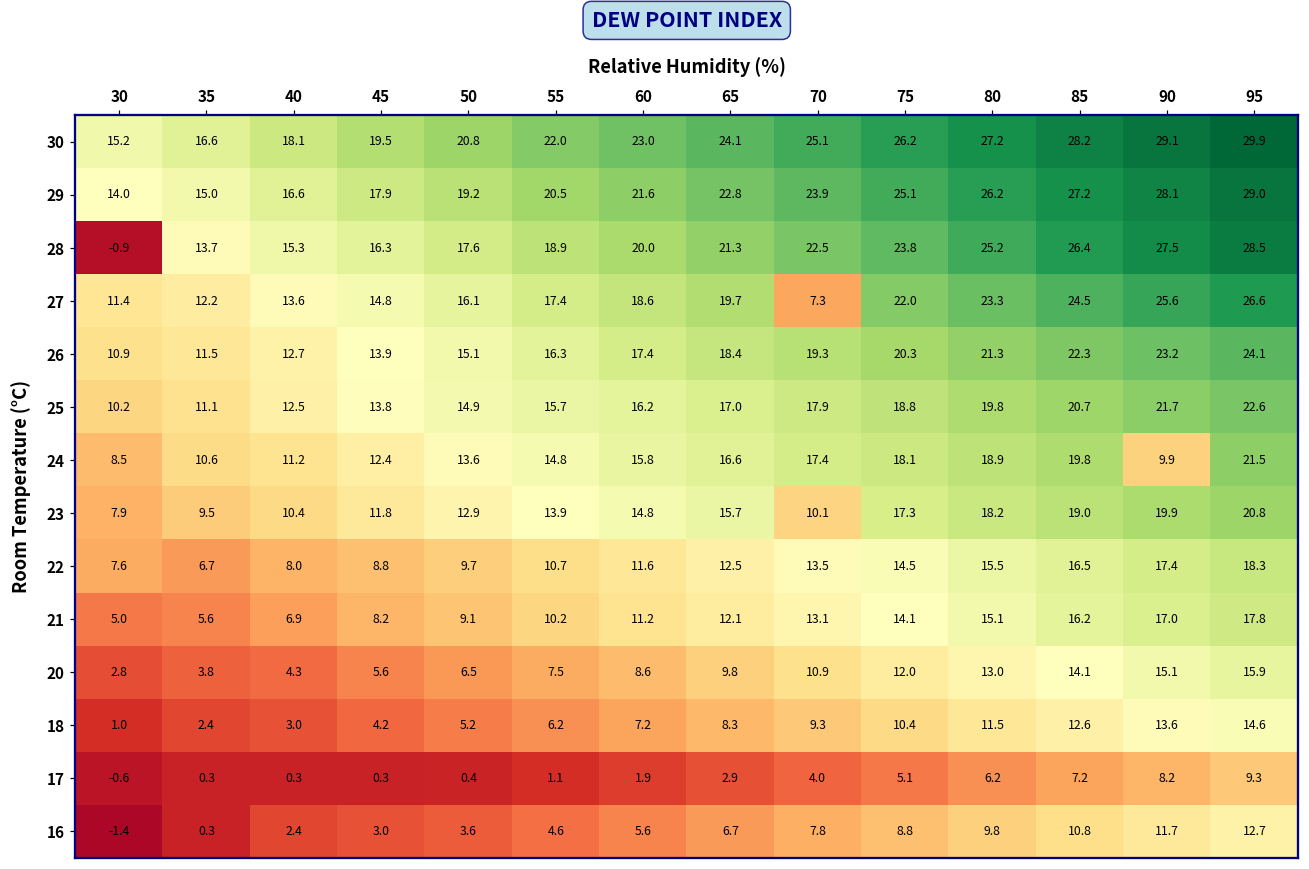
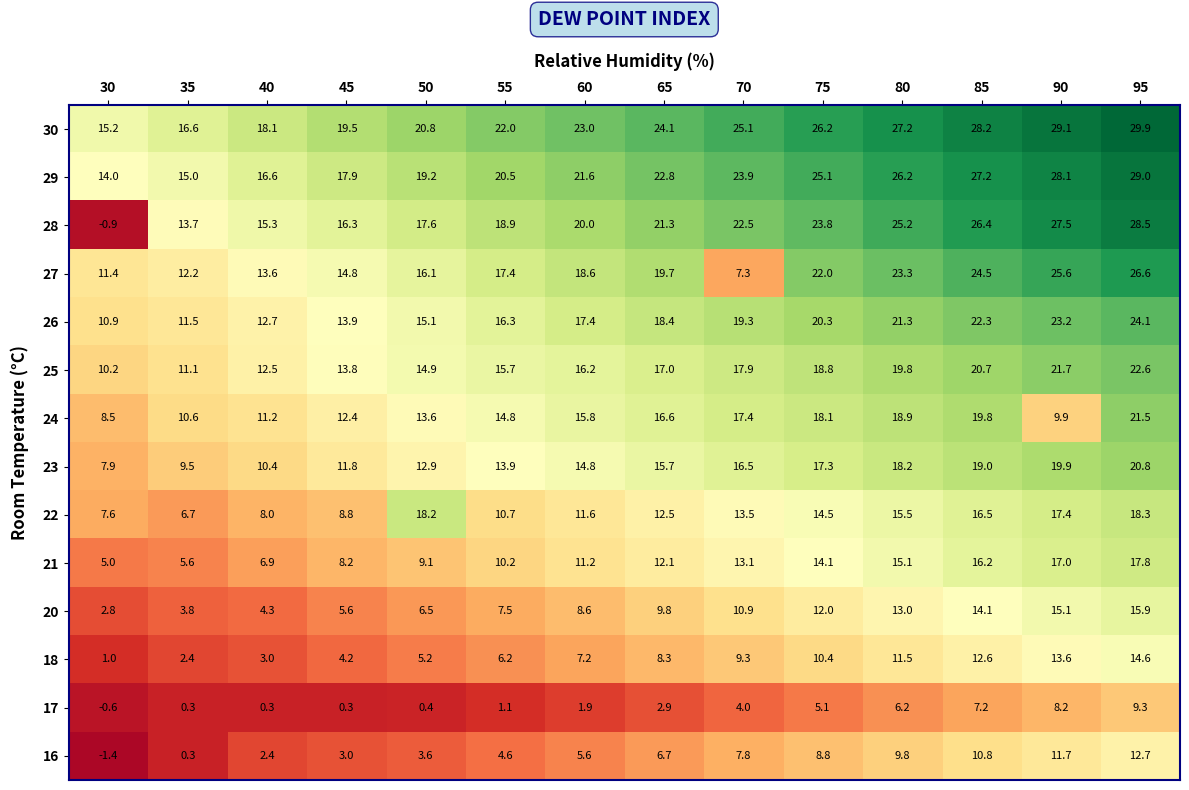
  {
    "30": {
      "30": 15.2,
      "35": 16.6,
      "40": 18.1,
      "45": 19.5,
      "50": 20.8,
      "55": 22.0,
      "60": 23.0,
      "65": 24.1,
      "70": 25.1,
      "75": 26.2,
      "80": 27.2,
      "85": 28.2,
      "90": 29.1,
      "95": 29.9
    },
    "29": {
      "30": 14.0,
      "35": 15.0,
      "40": 16.6,
      "45": 17.9,
      "50": 19.2,
      "55": 20.5,
      "60": 21.6,
      "65": 22.8,
      "70": 23.9,
      "75": 25.1,
      "80": 26.2,
      "85": 27.2,
      "90": 28.1,
      "95": 29.0
    },
    "28": {
      "30": -0.9,
      "35": 13.7,
      "40": 15.3,
      "45": 16.3,
      "50": 17.6,
      "55": 18.9,
      "60": 20.0,
      "65": 21.3,
      "70": 22.5,
      "75": 23.8,
      "80": 25.2,
      "85": 26.4,
      "90": 27.5,
      "95": 28.5
    },
    "27": {
      "30": 11.4,
      "35": 12.2,
      "40": 13.6,
      "45": 14.8,
      "50": 16.1,
      "55": 17.4,
      "60": 18.6,
      "65": 19.7,
      "70": 7.3,
      "75": 22.0,
      "80": 23.3,
      "85": 24.5,
      "90": 25.6,
      "95": 26.6
    },
    "26": {
      "30": 10.9,
      "35": 11.5,
      "40": 12.7,
      "45": 13.9,
      "50": 15.1,
      "55": 16.3,
      "60": 17.4,
      "65": 18.4,
      "70": 19.3,
      "75": 20.3,
      "80": 21.3,
      "85": 22.3,
      "90": 23.2,
      "95": 24.1
    },
    "25": {
      "30": 10.2,
      "35": 11.1,
      "40": 12.5,
      "45": 13.8,
      "50": 14.9,
      "55": 15.7,
      "60": 16.2,
      "65": 17.0,
      "70": 17.9,
      "75": 18.8,
      "80": 19.8,
      "85": 20.7,
      "90": 21.7,
      "95": 22.6
    },
    "24": {
      "30": 8.5,
      "35": 10.6,
      "40": 11.2,
      "45": 12.4,
      "50": 13.6,
      "55": 14.8,
      "60": 15.8,
      "65": 16.6,
      "70": 17.4,
      "75": 18.1,
      "80": 18.9,
      "85": 19.8,
      "90": 9.9,
      "95": 21.5
    },
    "23": {
      "30": 7.9,
      "35": 9.5,
      "40": 10.4,
      "45": 11.8,
      "50": 12.9,
      "55": 13.9,
      "60": 14.8,
      "65": 15.7,
-     "70": 10.1,
+     "70": 16.5,
      "75": 17.3,
      "80": 18.2,
      "85": 19.0,
      "90": 19.9,
      "95": 20.8
    },
    "22": {
      "30": 7.6,
      "35": 6.7,
      "40": 8.0,
      "45": 8.8,
-     "50": 9.7,
+     "50": 18.2,
      "55": 10.7,
      "60": 11.6,
      "65": 12.5,
      "70": 13.5,
      "75": 14.5,
      "80": 15.5,
      "85": 16.5,
      "90": 17.4,
      "95": 18.3
    },
    "21": {
      "30": 5.0,
      "35": 5.6,
      "40": 6.9,
      "45": 8.2,
      "50": 9.1,
      "55": 10.2,
      "60": 11.2,
      "65": 12.1,
      "70": 13.1,
      "75": 14.1,
      "80": 15.1,
      "85": 16.2,
      "90": 17.0,
      "95": 17.8
    },
    "20": {
      "30": 2.8,
      "35": 3.8,
      "40": 4.3,
      "45": 5.6,
      "50": 6.5,
      "55": 7.5,
      "60": 8.6,
      "65": 9.8,
      "70": 10.9,
      "75": 12.0,
      "80": 13.0,
      "85": 14.1,
      "90": 15.1,
      "95": 15.9
    },
    "18": {
      "30": 1.0,
      "35": 2.4,
      "40": 3.0,
      "45": 4.2,
      "50": 5.2,
      "55": 6.2,
      "60": 7.2,
      "65": 8.3,
      "70": 9.3,
      "75": 10.4,
      "80": 11.5,
      "85": 12.6,
      "90": 13.6,
      "95": 14.6
    },
    "17": {
      "30": -0.6,
      "35": 0.3,
      "40": 0.3,
      "45": 0.3,
      "50": 0.4,
      "55": 1.1,
      "60": 1.9,
      "65": 2.9,
      "70": 4.0,
      "75": 5.1,
      "80": 6.2,
      "85": 7.2,
      "90": 8.2,
      "95": 9.3
    },
    "16": {
      "30": -1.4,
      "35": 0.3,
      "40": 2.4,
      "45": 3.0,
      "50": 3.6,
      "55": 4.6,
      "60": 5.6,
      "65": 6.7,
      "70": 7.8,
      "75": 8.8,
      "80": 9.8,
      "85": 10.8,
      "90": 11.7,
      "95": 12.7
    }
  }
